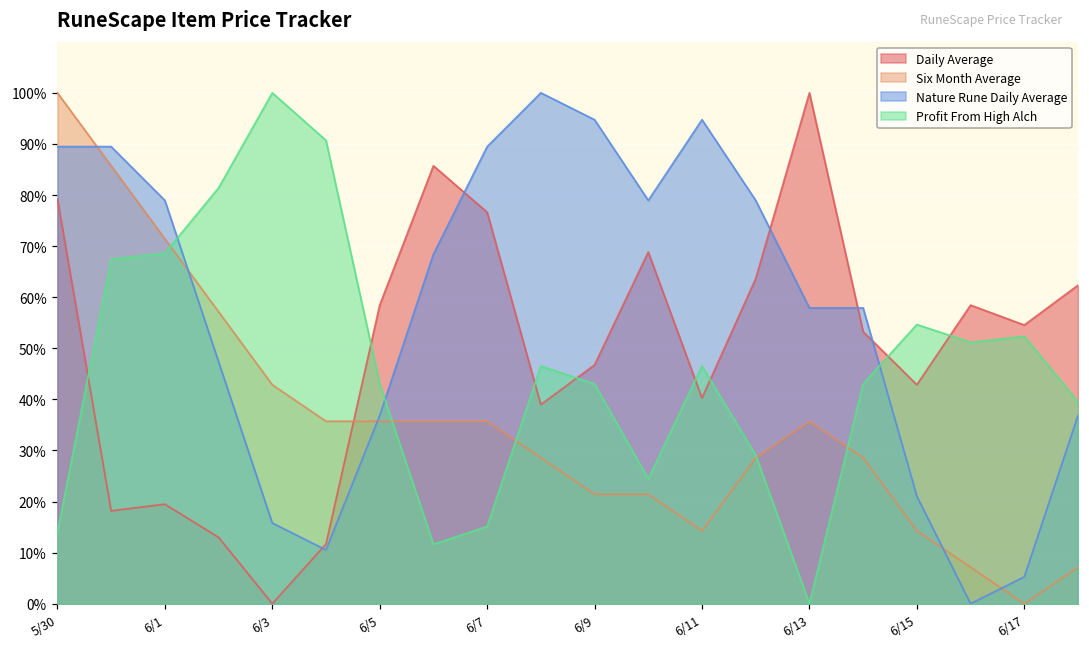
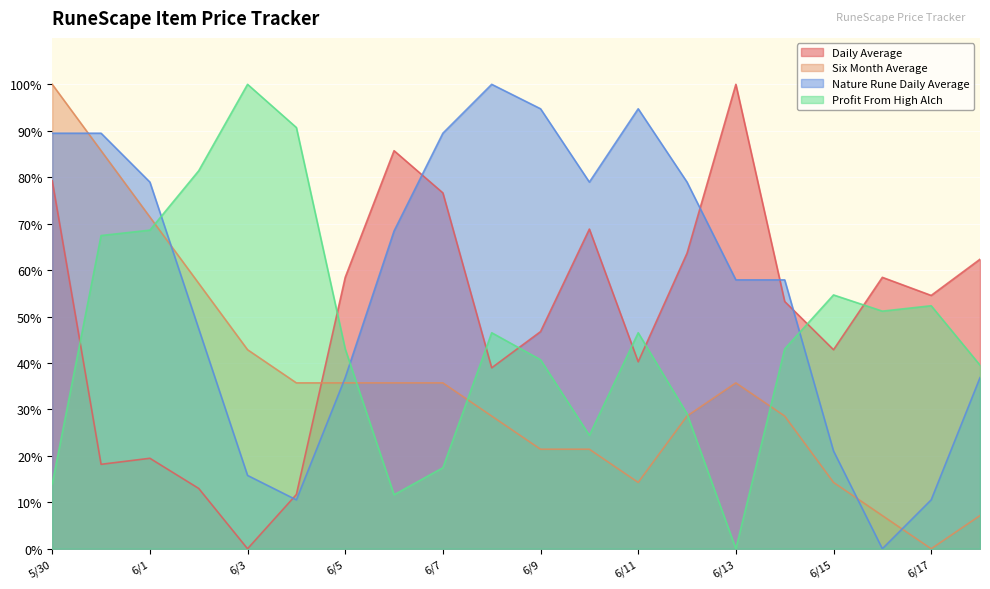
  {
    "Nature Rune Daily Average": {
      "5/30": "89%",
      "6/1": "79%",
      "6/3": "16%",
      "6/5": "37%",
      "6/7": "89%",
      "6/9": "95%",
      "6/11": "95%",
      "6/13": "58%",
      "6/15": "21%",
-     "6/17": "5%"
+     "6/17": "11%"
    },
    "Profit From High Alch": {
      "5/30": "14%",
      "6/1": "69%",
      "6/3": "100%",
      "6/5": "43%",
-     "6/7": "15%",
-     "6/9": "43%",
+     "6/7": "17%",
+     "6/9": "41%",
      "6/11": "47%",
      "6/13": "0%",
      "6/15": "55%",
      "6/17": "52%"
    }
  }
